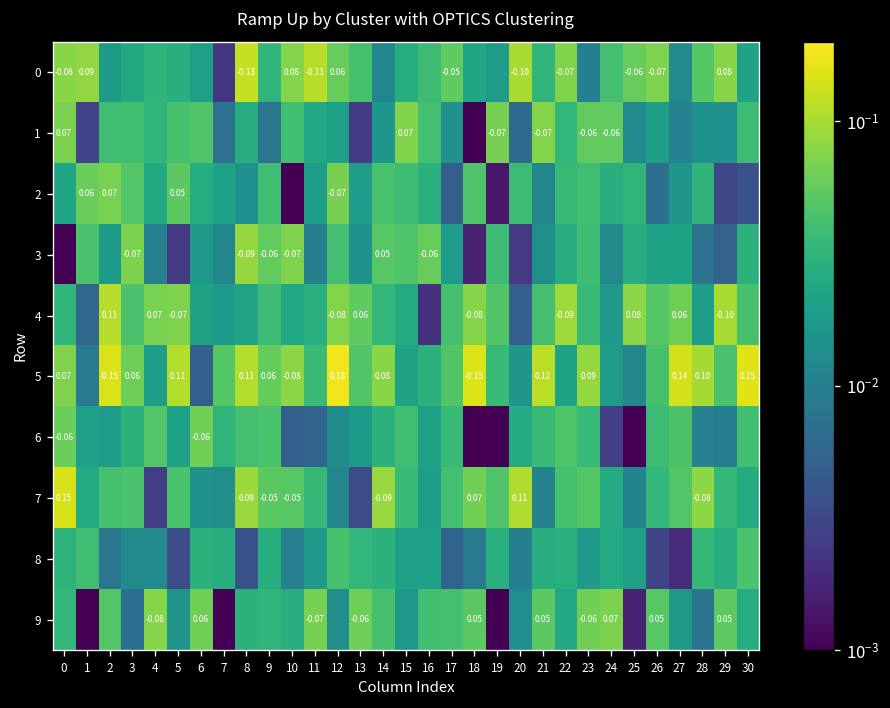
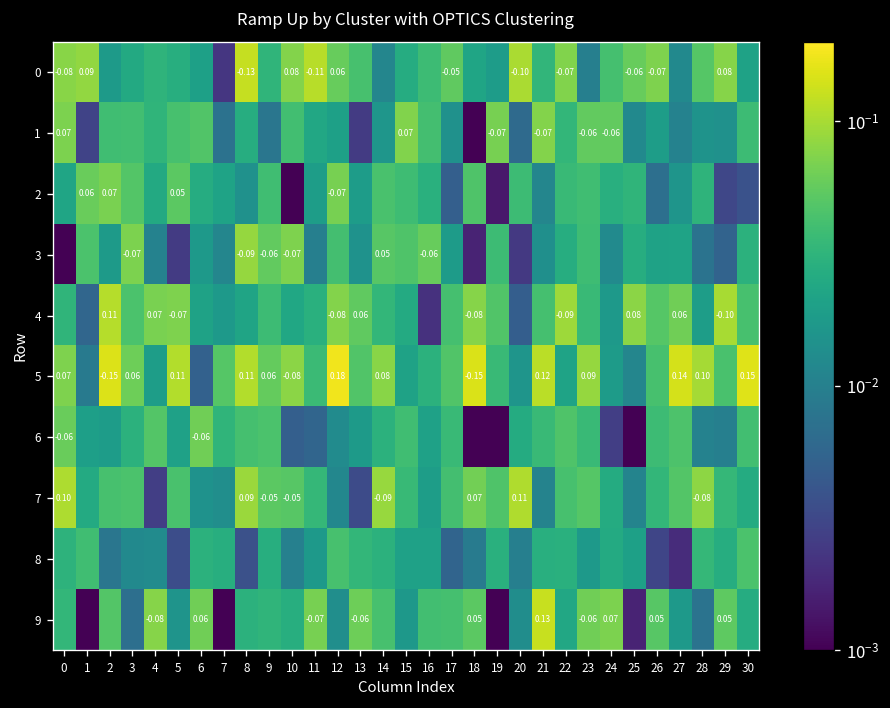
  {
    "0": {
      "0": -0.08,
      "1": 0.09,
      "8": -0.13,
      "10": 0.08,
      "11": -0.11,
      "12": 0.06,
      "17": -0.05,
      "20": -0.10,
      "22": -0.07,
      "25": -0.06,
      "26": -0.07,
      "29": 0.08
    },
    "1": {
      "0": 0.07,
      "15": 0.07,
      "19": -0.07,
      "21": -0.07,
      "23": -0.06,
      "24": -0.06
    },
    "2": {
      "1": 0.06,
      "2": 0.07,
      "5": 0.05,
      "12": -0.07
    },
    "3": {
      "3": -0.07,
      "8": -0.09,
      "9": -0.06,
      "10": -0.07,
      "14": 0.05,
      "16": -0.06
    },
    "4": {
      "2": 0.11,
      "4": 0.07,
      "5": -0.07,
      "12": -0.08,
      "13": 0.06,
      "18": -0.08,
      "22": -0.09,
      "25": 0.08,
      "27": 0.06,
      "29": -0.10
    },
    "5": {
      "0": 0.07,
      "2": -0.15,
      "3": 0.06,
      "5": 0.11,
      "8": 0.11,
      "9": 0.06,
      "10": -0.08,
      "12": 0.18,
      "14": 0.08,
      "18": -0.15,
      "21": 0.12,
      "23": 0.09,
      "27": 0.14,
      "28": 0.10,
      "30": 0.15
    },
    "6": {
      "0": -0.06,
      "6": -0.06
    },
    "7": {
-     "0": 0.15,
+     "0": 0.10,
      "8": 0.09,
      "9": -0.05,
      "10": -0.05,
      "14": -0.09,
      "18": 0.07,
      "20": 0.11,
      "28": -0.08
    },
    "9": {
      "4": -0.08,
      "6": 0.06,
      "11": -0.07,
      "13": -0.06,
      "18": 0.05,
-     "21": 0.05,
+     "21": 0.13,
      "23": -0.06,
      "24": 0.07,
      "26": 0.05,
      "29": 0.05
    }
  }
